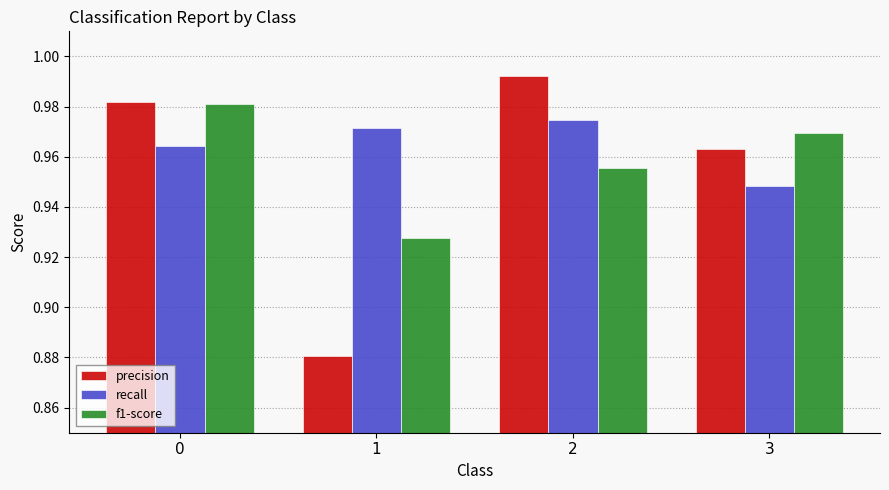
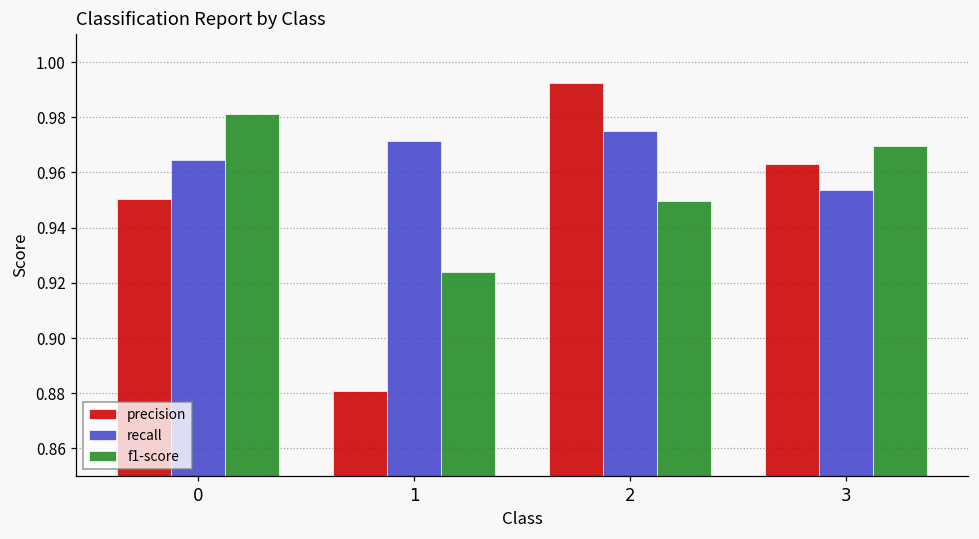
  {
    "precision": {
-     "0": 0.982,
+     "0": 0.950,
      "1": 0.881,
      "2": 0.992,
      "3": 0.963
    },
    "recall": {
      "0": 0.964,
      "1": 0.972,
      "2": 0.975,
-     "3": 0.948
+     "3": 0.954
    },
    "f1-score": {
      "0": 0.981,
-     "1": 0.928,
-     "2": 0.956,
+     "1": 0.924,
+     "2": 0.950,
      "3": 0.969
    }
  }
